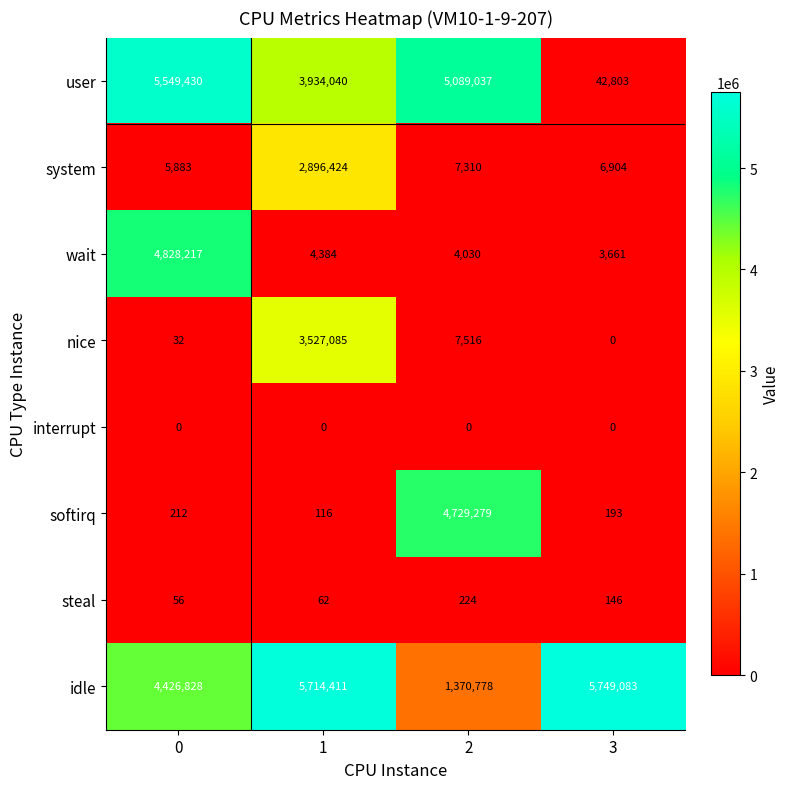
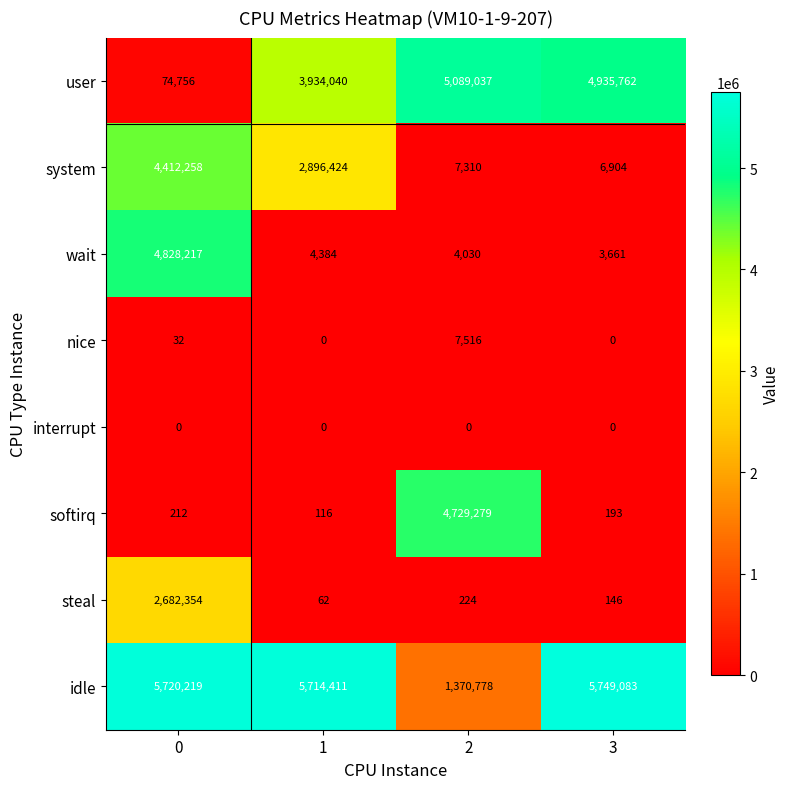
  {
    "user": {
-     "0": "5,549,430",
+     "0": "74,756",
      "1": "3,934,040",
      "2": "5,089,037",
-     "3": "42,803"
+     "3": "4,935,762"
    },
    "system": {
-     "0": "5,883",
+     "0": "4,412,258",
      "1": "2,896,424",
      "2": "7,310",
      "3": "6,904"
    },
    "wait": {
      "0": "4,828,217",
      "1": "4,384",
      "2": "4,030",
      "3": "3,661"
    },
    "nice": {
      "0": "32",
-     "1": "3,527,085",
+     "1": "0",
      "2": "7,516",
      "3": "0"
    },
    "interrupt": {
      "0": "0",
      "1": "0",
      "2": "0",
      "3": "0"
    },
    "softirq": {
      "0": "212",
      "1": "116",
      "2": "4,729,279",
      "3": "193"
    },
    "steal": {
-     "0": "56",
+     "0": "2,682,354",
      "1": "62",
      "2": "224",
      "3": "146"
    },
    "idle": {
-     "0": "4,426,828",
+     "0": "5,720,219",
      "1": "5,714,411",
      "2": "1,370,778",
      "3": "5,749,083"
    }
  }
